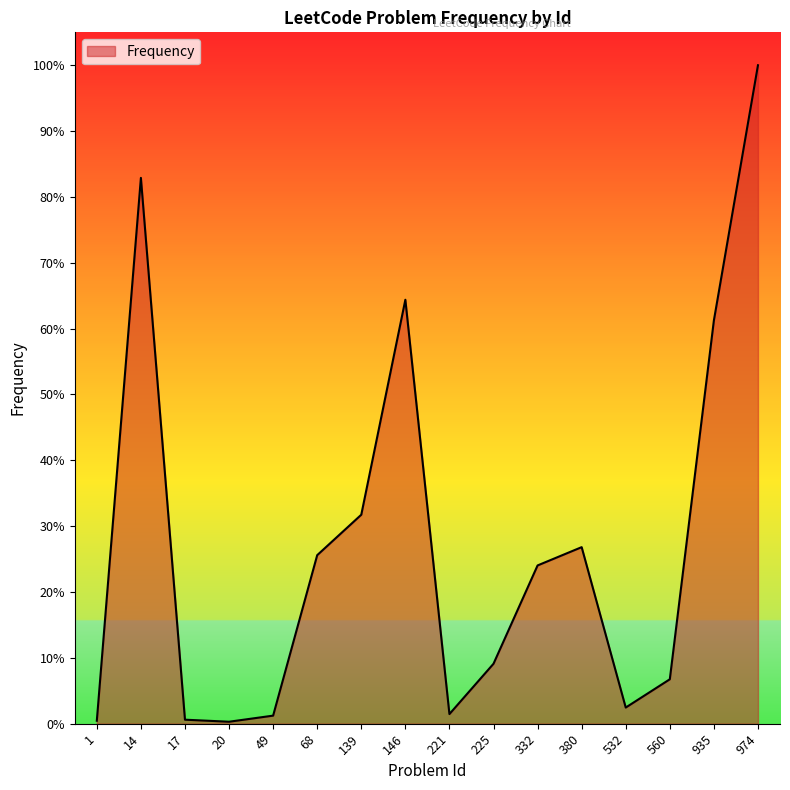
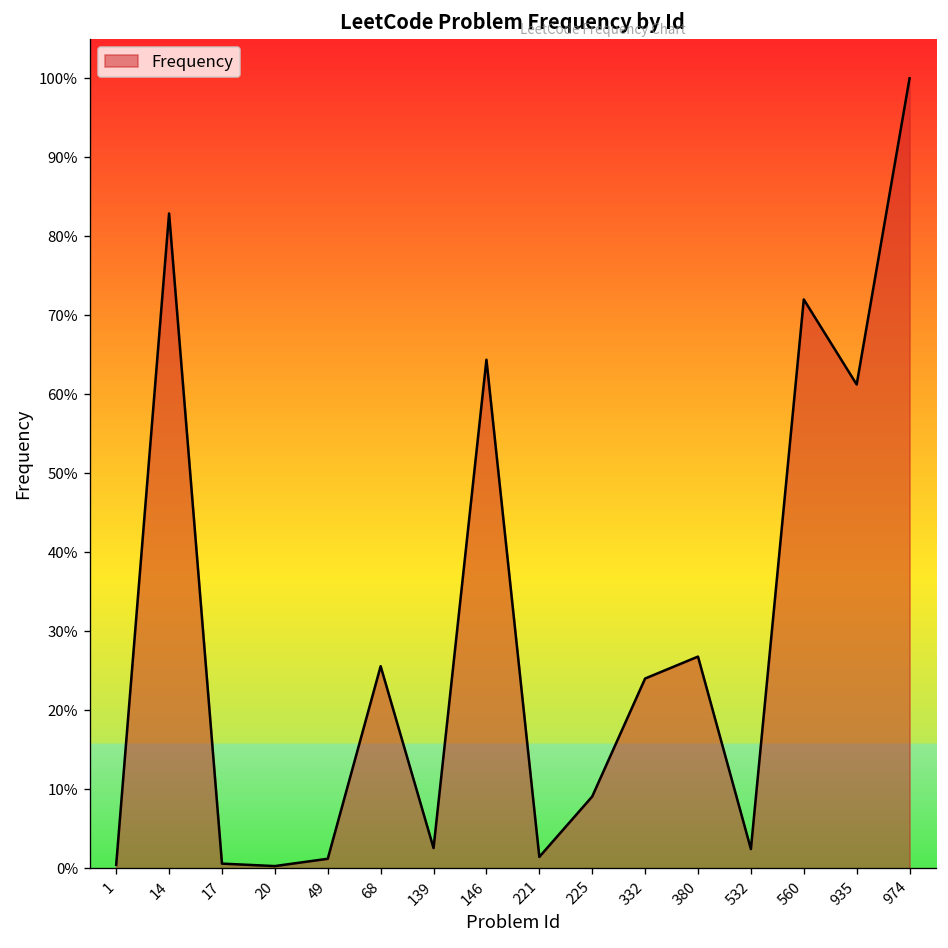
  {
    "1": "0%",
    "14": "83%",
    "17": "1%",
    "20": "0%",
    "49": "1%",
    "68": "26%",
-   "139": "32%",
+   "139": "3%",
    "146": "64%",
    "221": "1%",
    "225": "9%",
    "332": "24%",
    "380": "27%",
    "532": "2%",
-   "560": "7%",
+   "560": "72%",
    "935": "61%",
    "974": "100%"
  }
